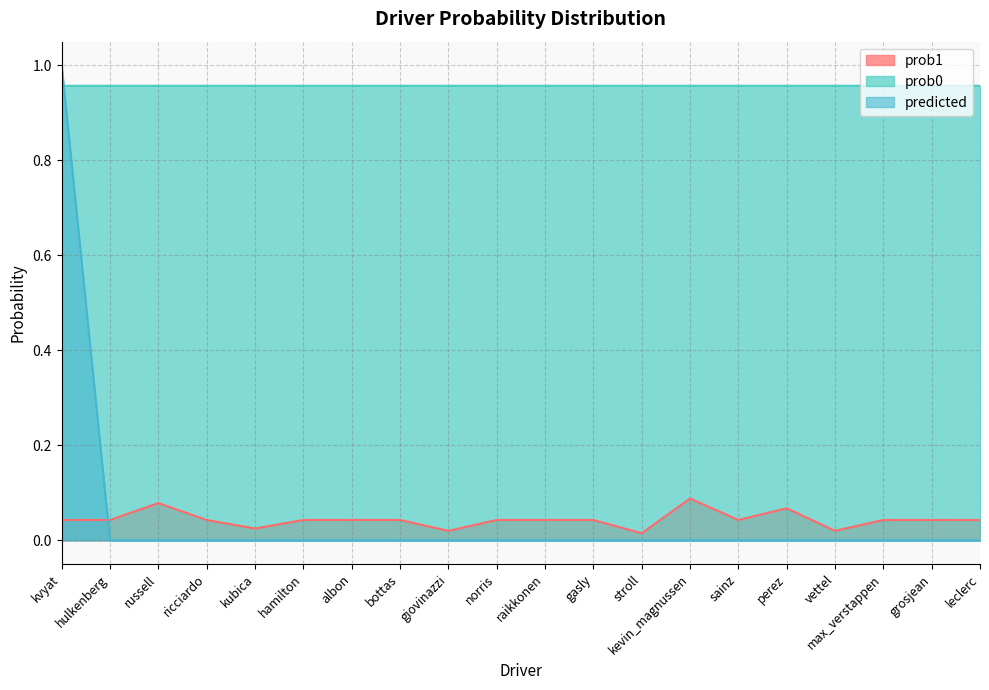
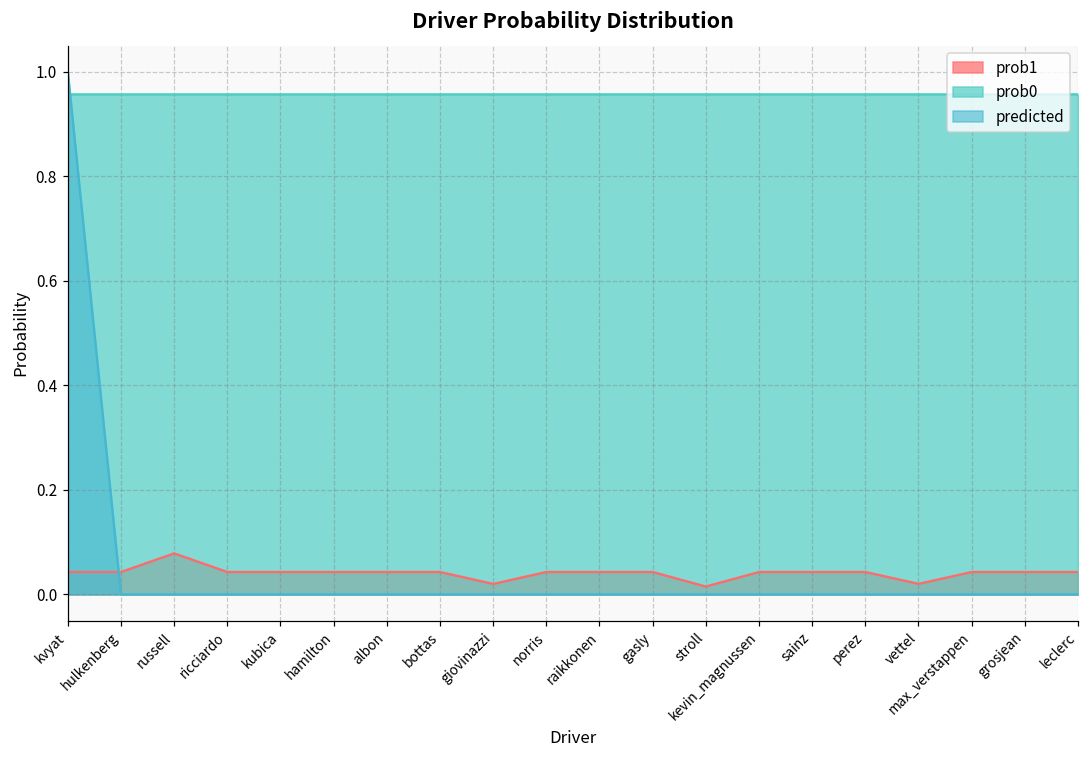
  {
    "prob1": {
      "kvyat": 0.04,
      "hulkenberg": 0.04,
      "russell": 0.08,
      "ricciardo": 0.04,
-     "kubica": 0.02,
+     "kubica": 0.04,
      "hamilton": 0.04,
      "albon": 0.04,
      "bottas": 0.04,
      "giovinazzi": 0.02,
      "norris": 0.04,
      "raikkonen": 0.04,
      "gasly": 0.04,
      "stroll": 0.02,
-     "kevin_magnussen": 0.09,
+     "kevin_magnussen": 0.04,
      "sainz": 0.04,
-     "perez": 0.07,
+     "perez": 0.04,
      "vettel": 0.02,
      "max_verstappen": 0.04,
      "grosjean": 0.04,
      "leclerc": 0.04
    }
  }
